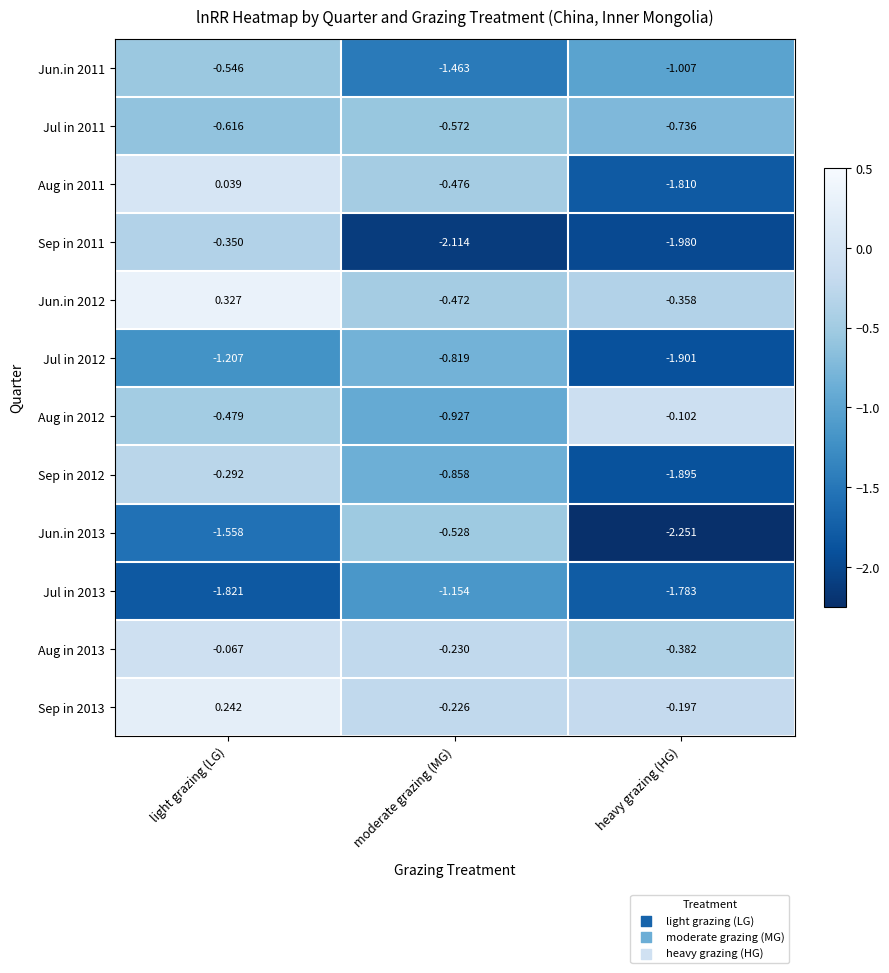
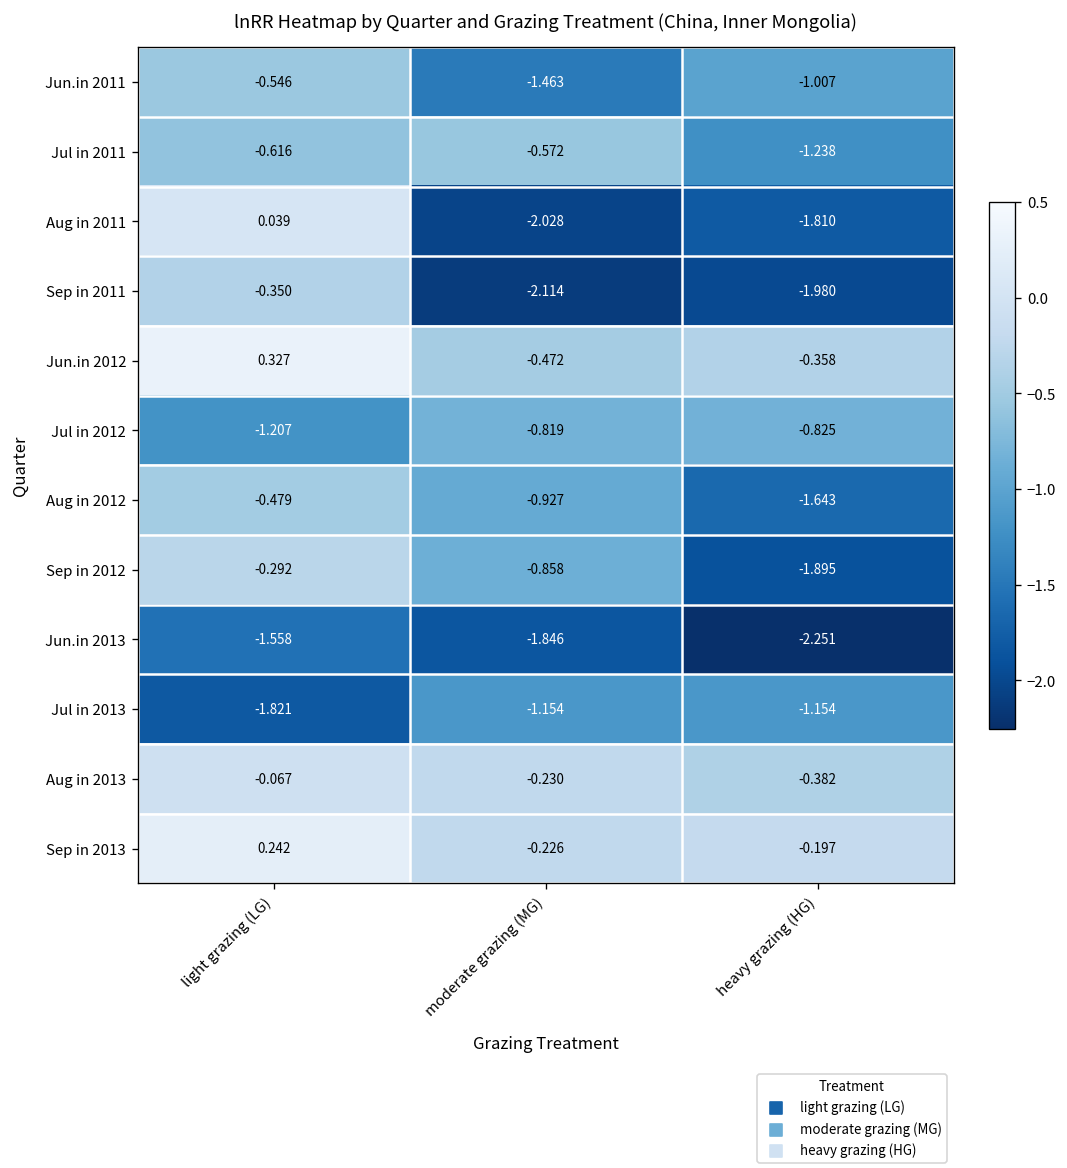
  {
    "Jun.in 2011": {
      "light grazing (LG)": -0.546,
      "moderate grazing (MG)": -1.463,
      "heavy grazing (HG)": -1.007
    },
    "Jul in 2011": {
      "light grazing (LG)": -0.616,
      "moderate grazing (MG)": -0.572,
-     "heavy grazing (HG)": -0.736
+     "heavy grazing (HG)": -1.238
    },
    "Aug in 2011": {
      "light grazing (LG)": 0.039,
-     "moderate grazing (MG)": -0.476,
+     "moderate grazing (MG)": -2.028,
      "heavy grazing (HG)": -1.810
    },
    "Sep in 2011": {
      "light grazing (LG)": -0.350,
      "moderate grazing (MG)": -2.114,
      "heavy grazing (HG)": -1.980
    },
    "Jun.in 2012": {
      "light grazing (LG)": 0.327,
      "moderate grazing (MG)": -0.472,
      "heavy grazing (HG)": -0.358
    },
    "Jul in 2012": {
      "light grazing (LG)": -1.207,
      "moderate grazing (MG)": -0.819,
-     "heavy grazing (HG)": -1.901
+     "heavy grazing (HG)": -0.825
    },
    "Aug in 2012": {
      "light grazing (LG)": -0.479,
      "moderate grazing (MG)": -0.927,
-     "heavy grazing (HG)": -0.102
+     "heavy grazing (HG)": -1.643
    },
    "Sep in 2012": {
      "light grazing (LG)": -0.292,
      "moderate grazing (MG)": -0.858,
      "heavy grazing (HG)": -1.895
    },
    "Jun.in 2013": {
      "light grazing (LG)": -1.558,
-     "moderate grazing (MG)": -0.528,
+     "moderate grazing (MG)": -1.846,
      "heavy grazing (HG)": -2.251
    },
    "Jul in 2013": {
      "light grazing (LG)": -1.821,
      "moderate grazing (MG)": -1.154,
-     "heavy grazing (HG)": -1.783
+     "heavy grazing (HG)": -1.154
    },
    "Aug in 2013": {
      "light grazing (LG)": -0.067,
      "moderate grazing (MG)": -0.230,
      "heavy grazing (HG)": -0.382
    },
    "Sep in 2013": {
      "light grazing (LG)": 0.242,
      "moderate grazing (MG)": -0.226,
      "heavy grazing (HG)": -0.197
    }
  }
